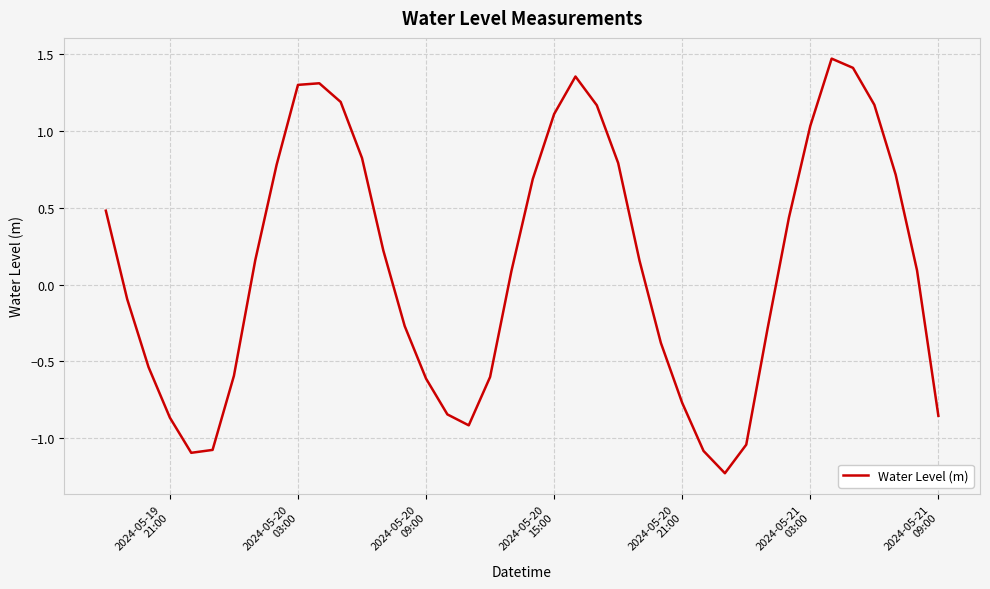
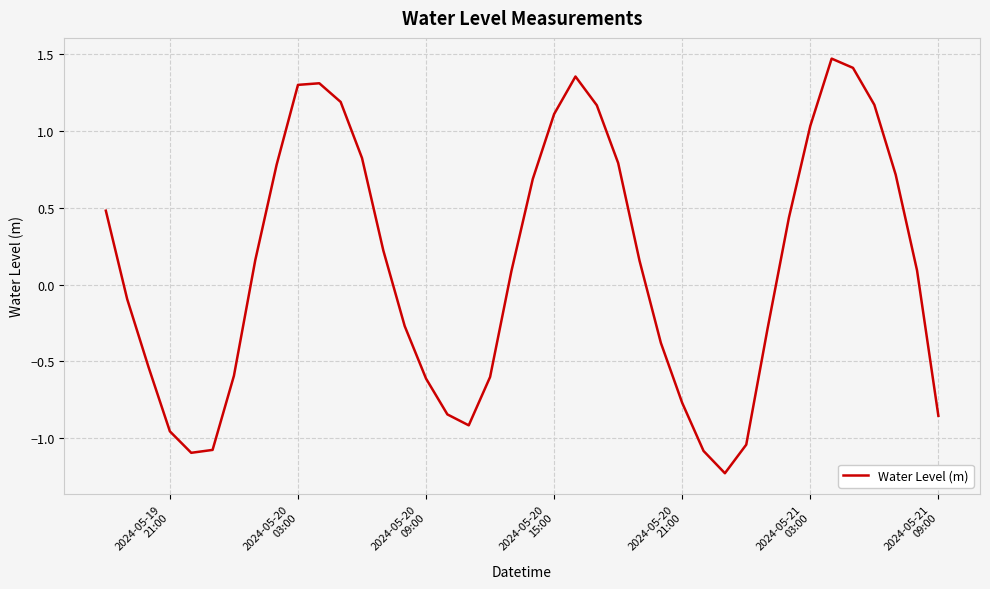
  {
-   "2024-05-19 21:00": -0.87,
+   "2024-05-19 21:00": -0.95,
    "2024-05-20 03:00": 1.30,
    "2024-05-20 09:00": -0.61,
    "2024-05-20 15:00": 1.11,
    "2024-05-20 21:00": -0.77,
    "2024-05-21 03:00": 1.03,
    "2024-05-21 09:00": -0.85
  }
